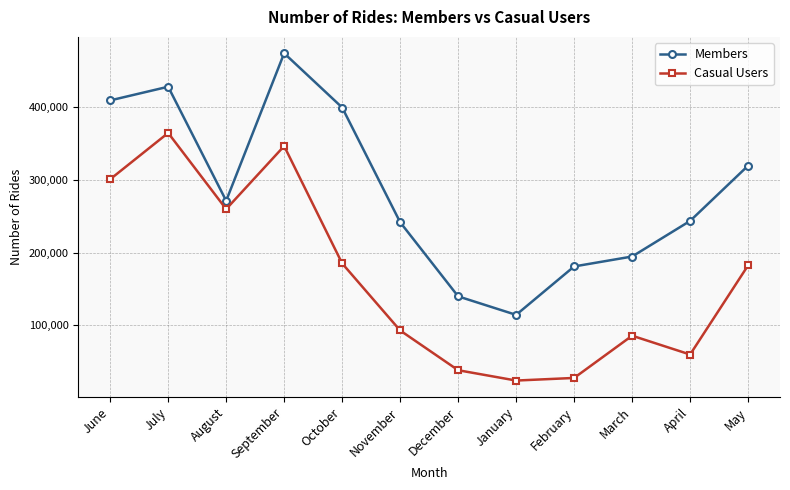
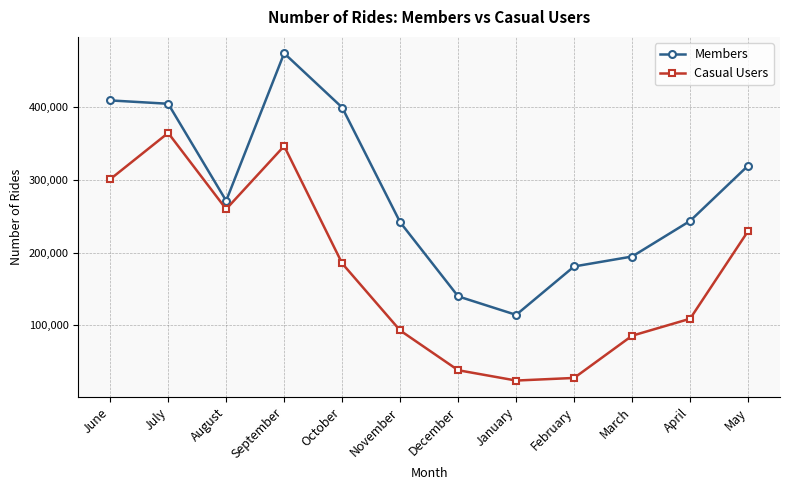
  {
    "Members": {
      "June": "410,000",
-     "July": "430,000",
+     "July": "400,000",
      "August": "270,000",
      "September": "470,000",
      "October": "400,000",
      "November": "240,000",
      "December": "140,000",
      "January": "110,000",
      "February": "180,000",
      "March": "190,000",
      "April": "240,000",
      "May": "320,000"
    },
    "Casual Users": {
      "June": "300,000",
      "July": "360,000",
      "August": "260,000",
      "September": "350,000",
      "October": "190,000",
      "November": "90,000",
      "December": "40,000",
      "January": "20,000",
      "February": "30,000",
      "March": "90,000",
-     "April": "60,000",
-     "May": "180,000"
+     "April": "110,000",
+     "May": "230,000"
    }
  }
